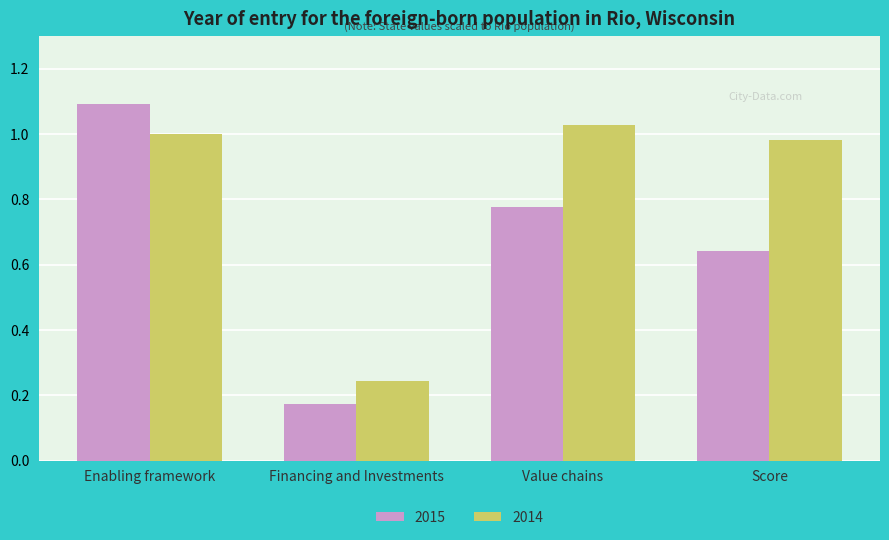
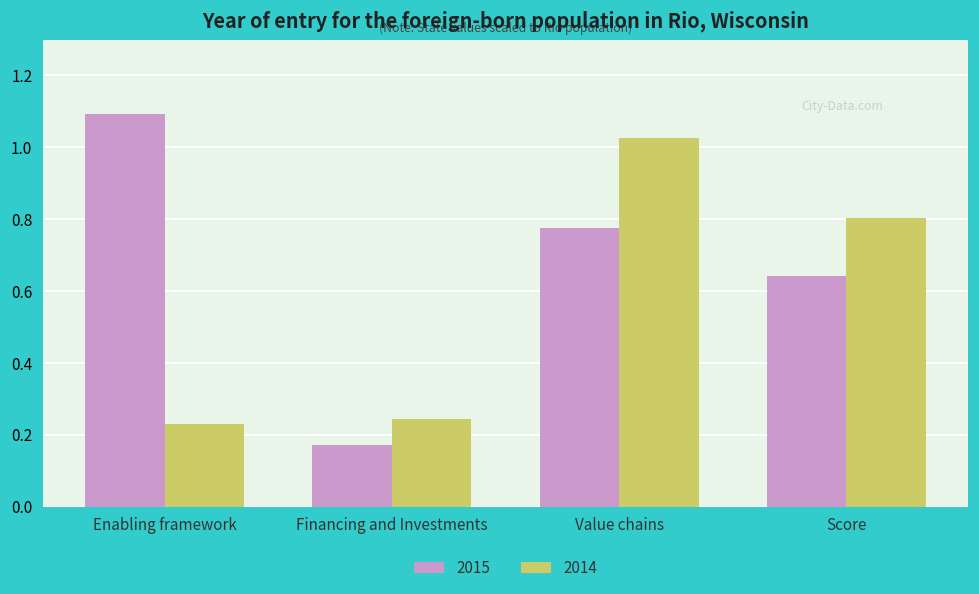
  {
    "2015": {
      "Enabling framework": 1.09,
      "Financing and Investments": 0.17,
      "Value chains": 0.78,
      "Score": 0.64
    },
    "2014": {
-     "Enabling framework": 1.00,
+     "Enabling framework": 0.23,
      "Financing and Investments": 0.24,
      "Value chains": 1.03,
-     "Score": 0.98
+     "Score": 0.80
    }
  }
